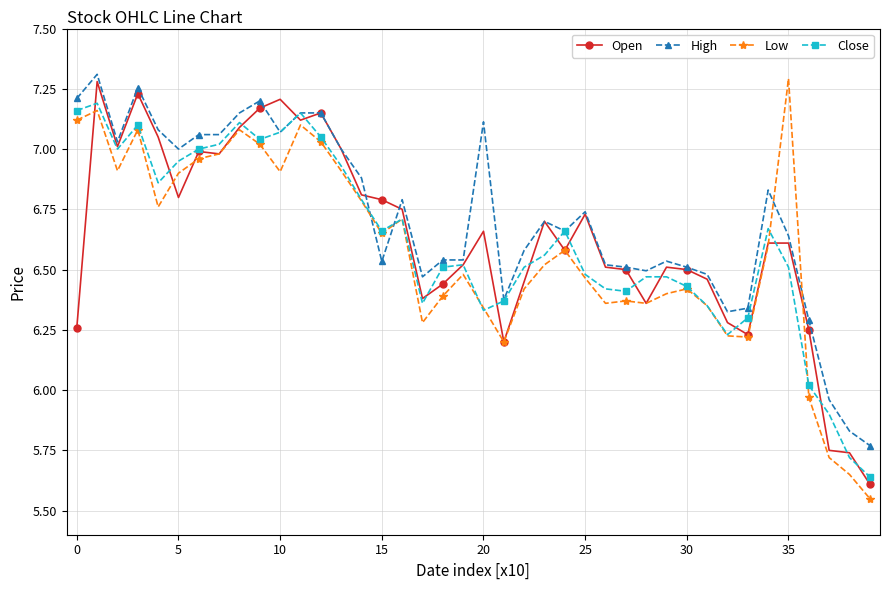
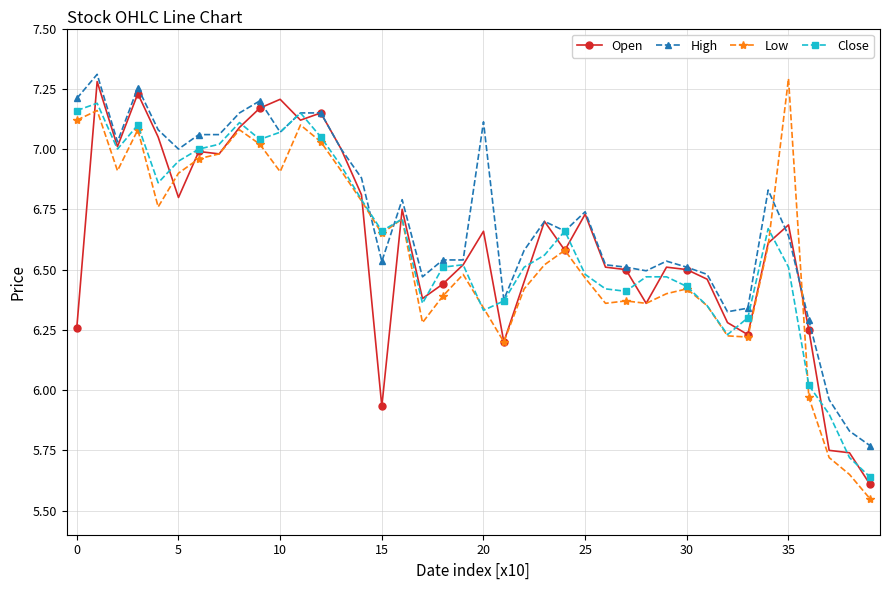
  {
    "Open": {
      "0": 6.26,
      "5": 6.80,
      "10": 7.21,
-     "15": 6.79,
+     "15": 5.93,
      "20": 6.66,
-     "35": 6.61
+     "35": 6.69
    },
    "High": {
      "0": 7.21,
      "5": 7.00,
      "15": 6.53,
      "20": 7.11,
      "35": 6.64
    },
    "Low": {
      "0": 7.12,
      "5": 6.90,
      "10": 6.91,
      "25": 6.47,
      "35": 7.29
    },
    "Close": {
      "0": 7.16,
      "5": 6.95,
      "25": 6.48,
      "35": 6.51
    }
  }
